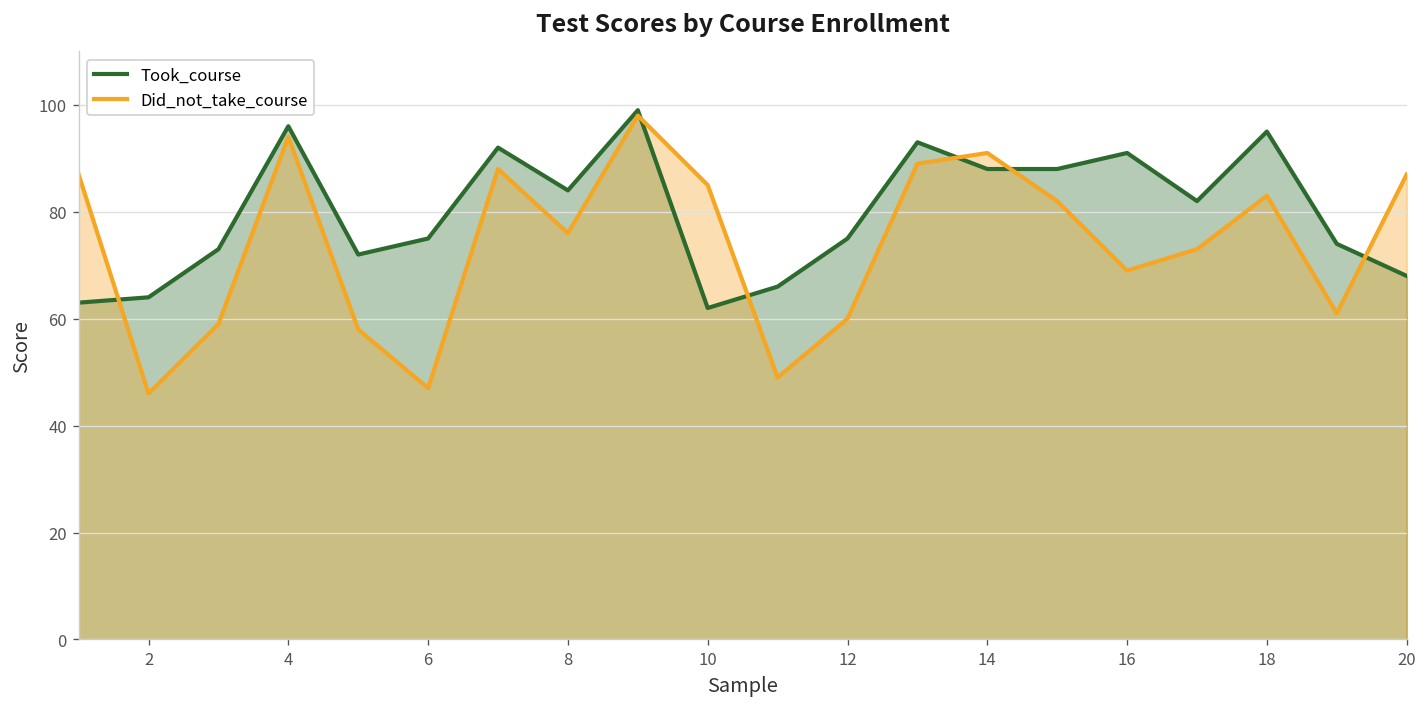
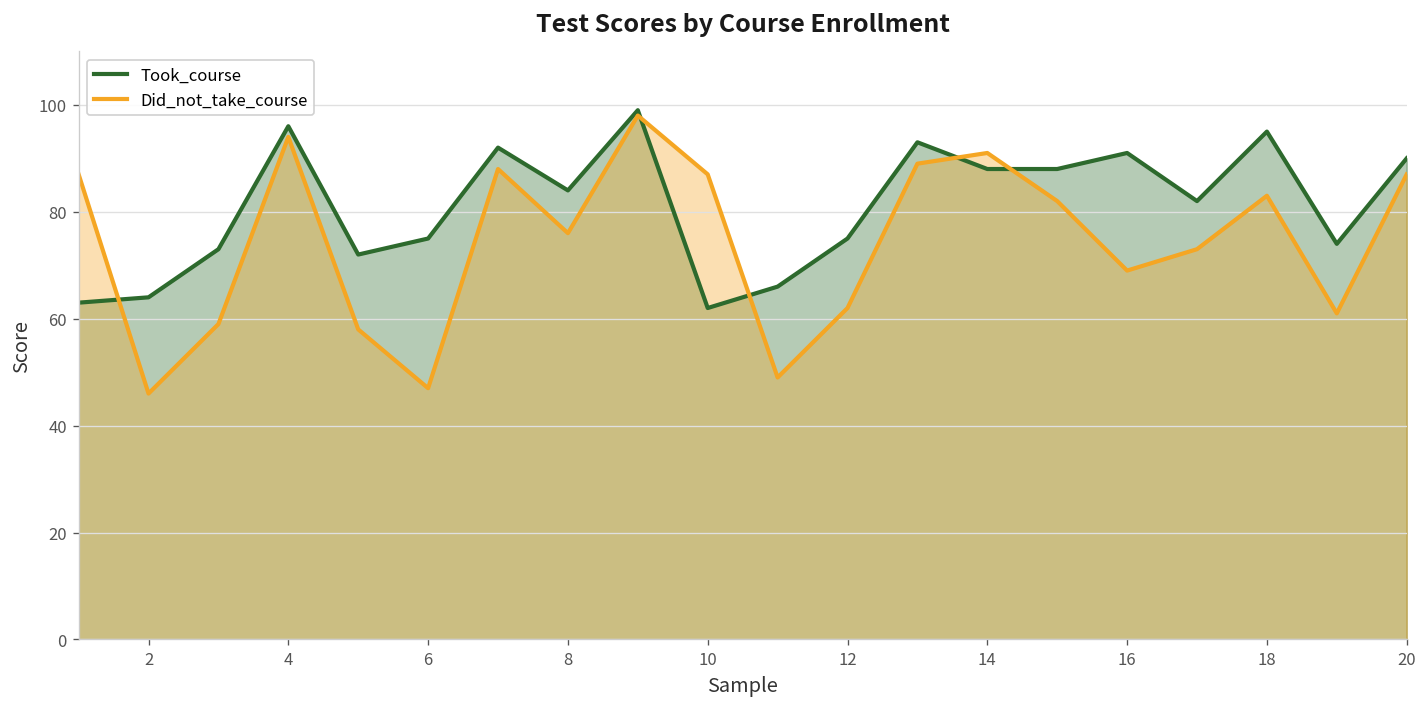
  {
    "Took_course": {
      "2": 64,
      "4": 96,
      "6": 75,
      "8": 84,
      "10": 62,
      "12": 75,
      "14": 88,
      "16": 91,
      "18": 95,
-     "20": 68
+     "20": 90
    },
    "Did_not_take_course": {
      "2": 46,
      "4": 94,
      "6": 47,
      "8": 76,
-     "10": 85,
-     "12": 60,
+     "10": 87,
+     "12": 62,
      "14": 91,
      "16": 69,
      "18": 83,
      "20": 87
    }
  }
